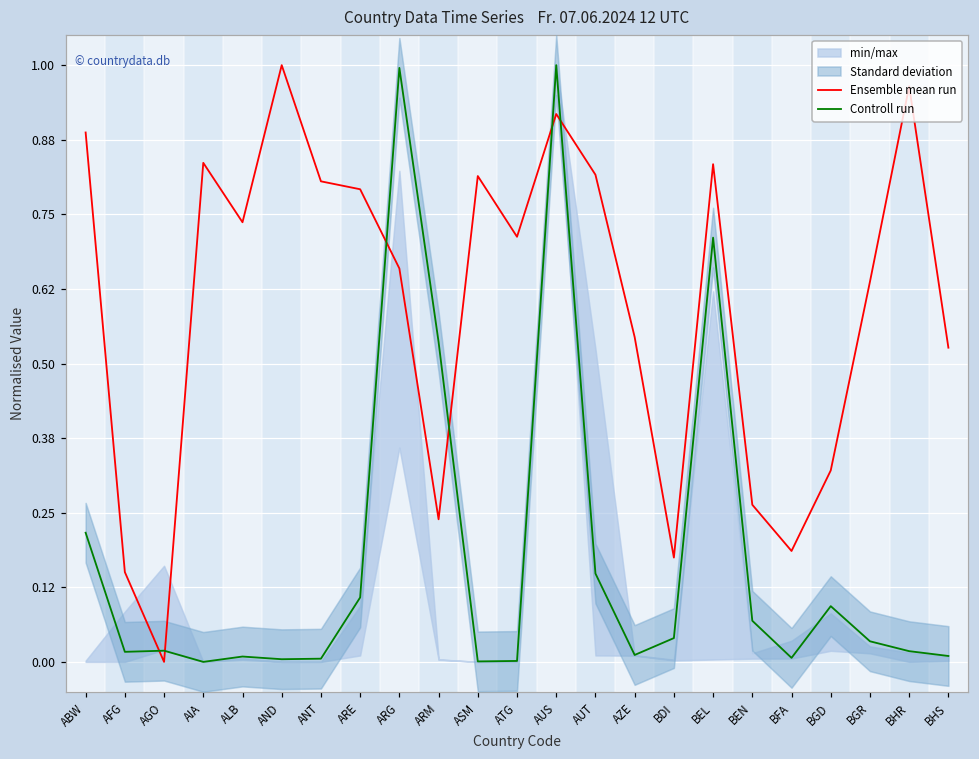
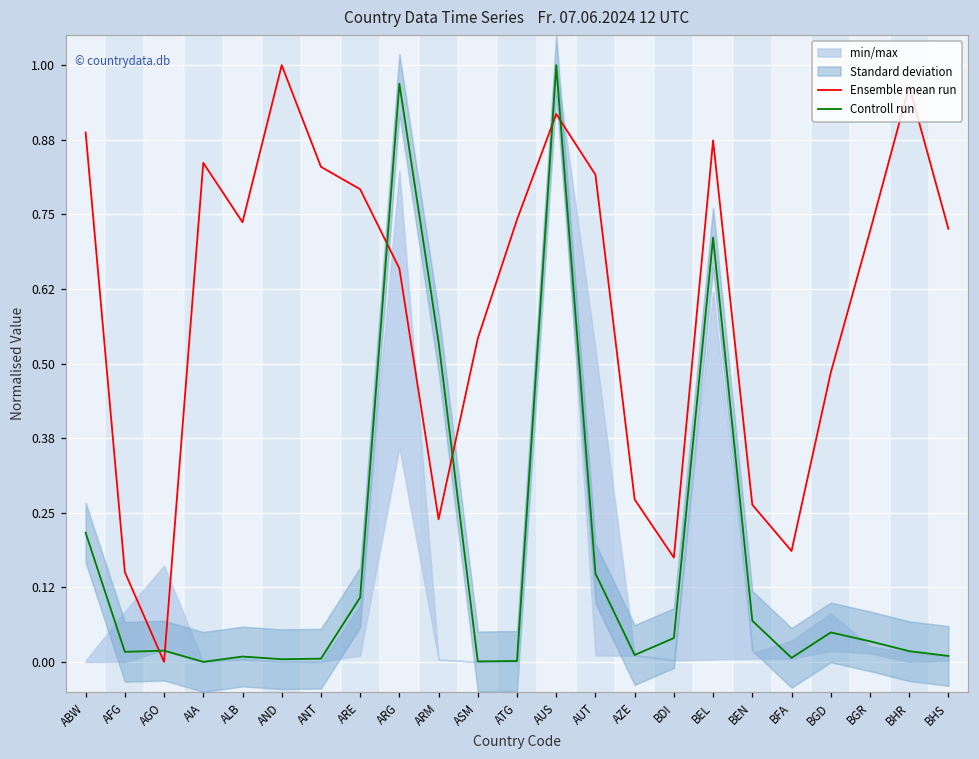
  {
    "Ensemble mean run": {
      "ABW": 0.89,
      "AFG": 0.15,
      "AGO": 0.00,
      "AIA": 0.84,
      "ALB": 0.74,
      "AND": 1.00,
-     "ANT": 0.81,
+     "ANT": 0.83,
      "ARE": 0.79,
      "ARG": 0.66,
      "ARM": 0.24,
-     "ASM": 0.81,
-     "ATG": 0.71,
+     "ASM": 0.54,
+     "ATG": 0.74,
      "AUS": 0.92,
      "AUT": 0.82,
-     "AZE": 0.54,
+     "AZE": 0.27,
      "BDI": 0.17,
-     "BEL": 0.83,
+     "BEL": 0.87,
      "BEN": 0.26,
      "BFA": 0.19,
-     "BGD": 0.32,
-     "BGR": 0.64,
-     "BHS": 0.53
+     "BGD": 0.48,
+     "BGR": 0.72,
+     "BHS": 0.73
    },
    "Controll run": {
      "ABW": 0.22,
      "AFG": 0.02,
      "AGO": 0.02,
      "ANT": 0.01,
      "ARE": 0.11,
-     "ARG": 1.00,
+     "ARG": 0.97,
      "ARM": 0.54,
      "AUT": 0.15,
      "BDI": 0.04,
      "BEL": 0.71,
      "BEN": 0.07,
      "BFA": 0.01,
-     "BGD": 0.09,
+     "BGD": 0.05,
      "BGR": 0.03
    }
  }
